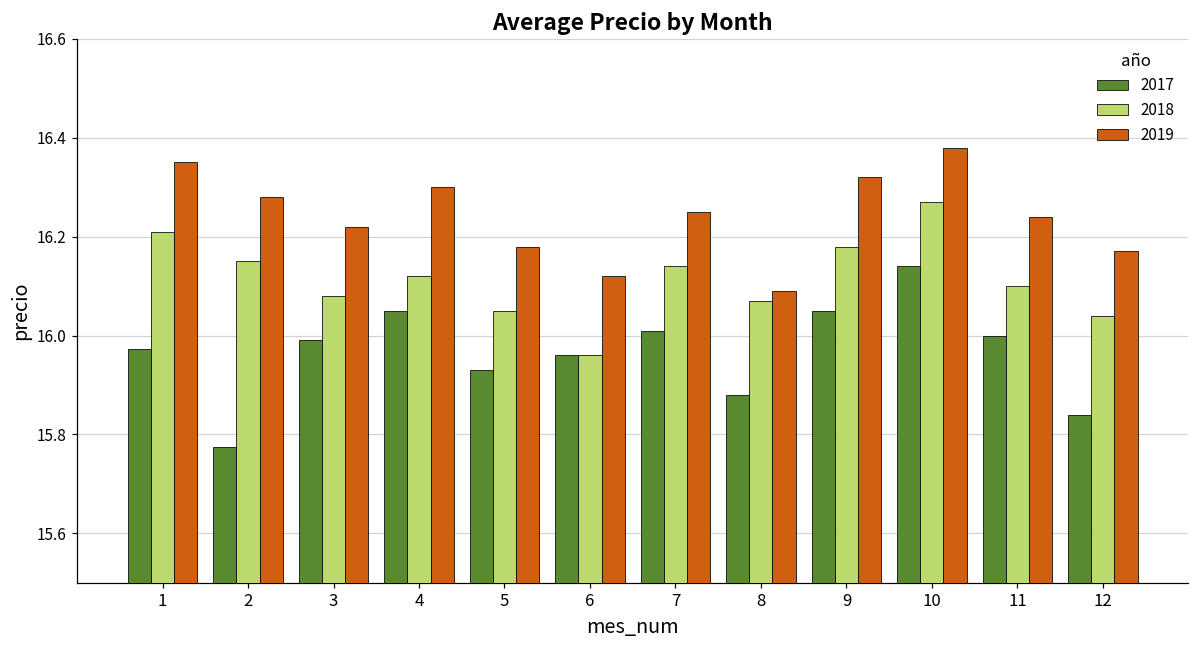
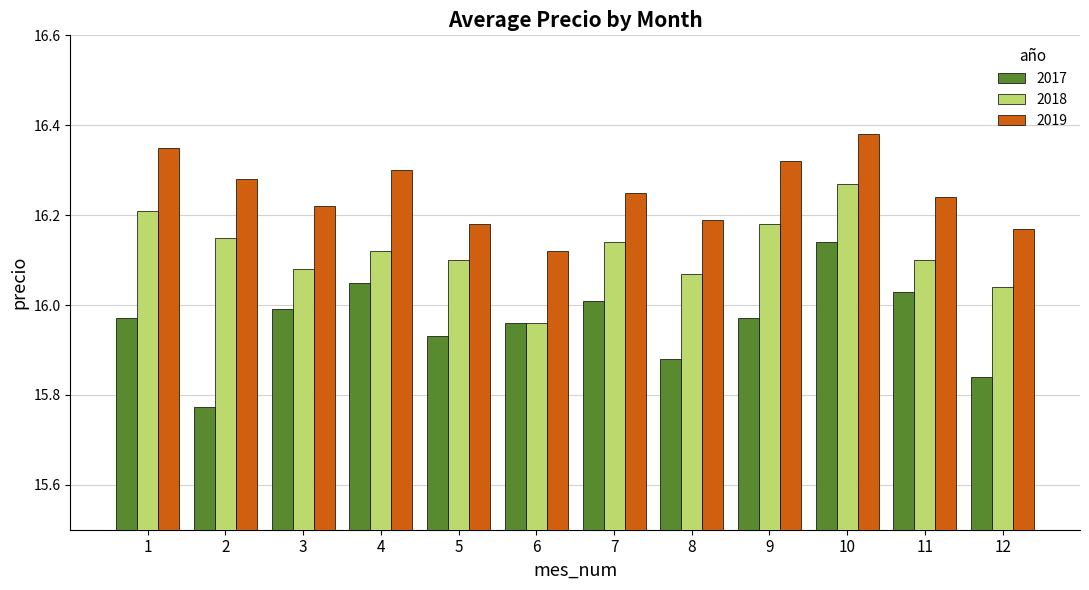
  {
    "2017": {
      "1": 15.97,
      "2": 15.77,
      "3": 15.99,
      "4": 16.05,
      "5": 15.93,
      "6": 15.96,
      "7": 16.01,
      "8": 15.88,
-     "9": 16.05,
+     "9": 15.97,
      "10": 16.14,
-     "11": 16.00,
+     "11": 16.03,
      "12": 15.84
    },
    "2018": {
      "1": 16.21,
      "2": 16.15,
      "3": 16.08,
      "4": 16.12,
-     "5": 16.05,
+     "5": 16.10,
      "6": 15.96,
      "7": 16.14,
      "8": 16.07,
      "9": 16.18,
      "10": 16.27,
      "11": 16.10,
      "12": 16.04
    },
    "2019": {
      "1": 16.35,
      "2": 16.28,
      "3": 16.22,
      "4": 16.30,
      "5": 16.18,
      "6": 16.12,
      "7": 16.25,
-     "8": 16.09,
+     "8": 16.19,
      "9": 16.32,
      "10": 16.38,
      "11": 16.24,
      "12": 16.17
    }
  }
